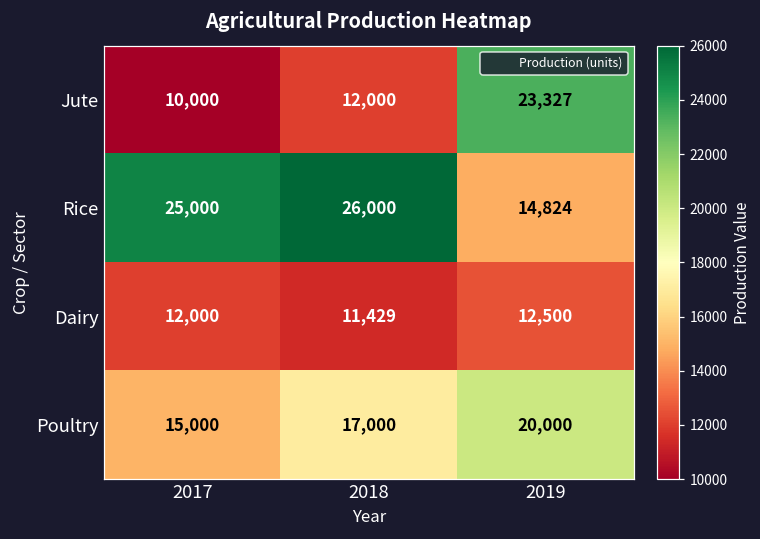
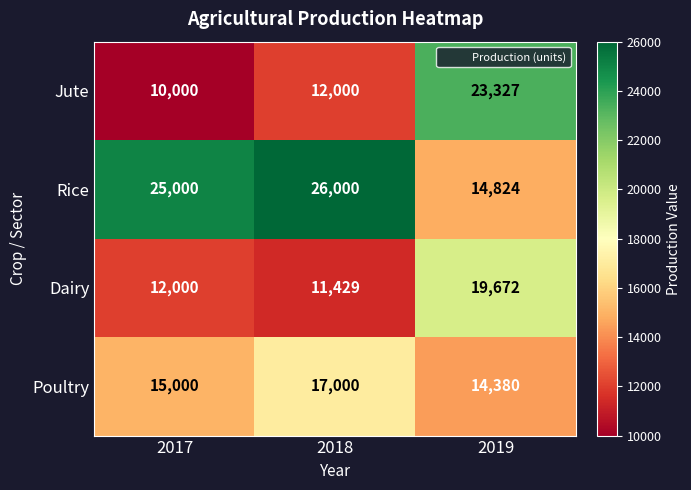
  {
    "Jute": {
      "2017": "10,000",
      "2018": "12,000",
      "2019": "23,327"
    },
    "Rice": {
      "2017": "25,000",
      "2018": "26,000",
      "2019": "14,824"
    },
    "Dairy": {
      "2017": "12,000",
      "2018": "11,429",
-     "2019": "12,500"
+     "2019": "19,672"
    },
    "Poultry": {
      "2017": "15,000",
      "2018": "17,000",
-     "2019": "20,000"
+     "2019": "14,380"
    }
  }
